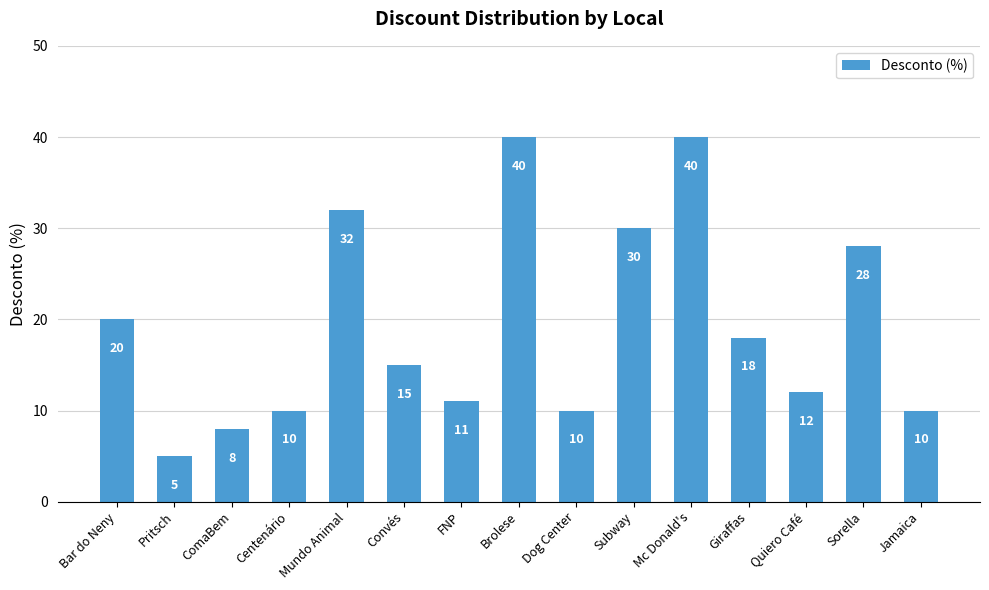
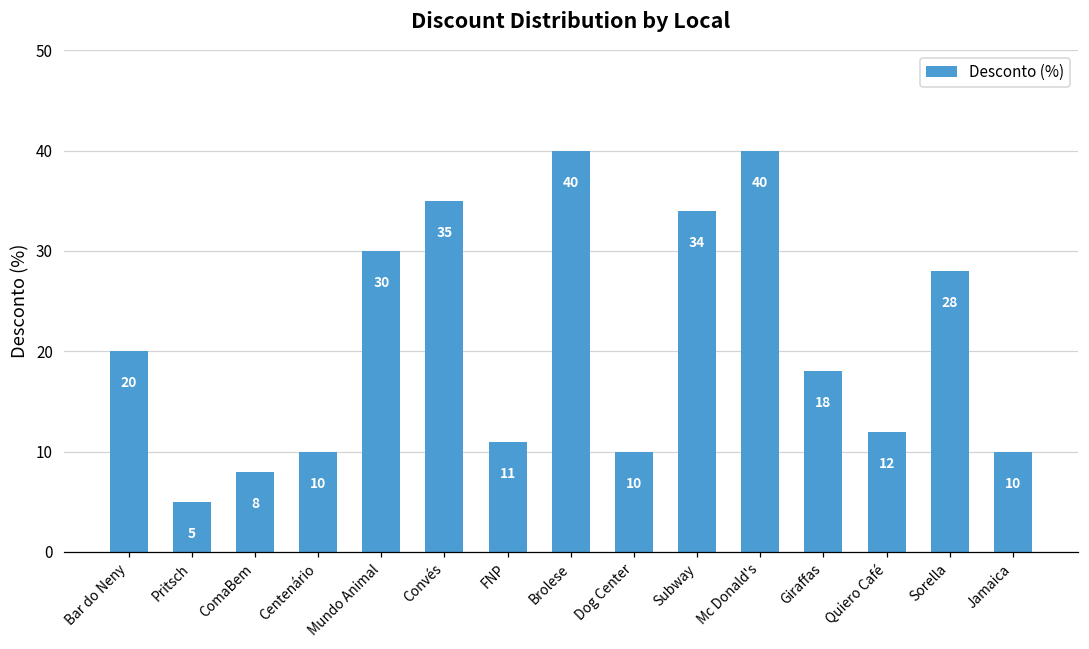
  {
    "Bar do Neny": 20,
    "Pritsch": 5,
    "ComaBem": 8,
    "Centenário": 10,
-   "Mundo Animal": 32,
-   "Convés": 15,
+   "Mundo Animal": 30,
+   "Convés": 35,
    "FNP": 11,
    "Brolese": 40,
    "Dog Center": 10,
-   "Subway": 30,
+   "Subway": 34,
    "Mc Donald's": 40,
    "Giraffas": 18,
    "Quiero Café": 12,
    "Sorella": 28,
    "Jamaica": 10
  }
